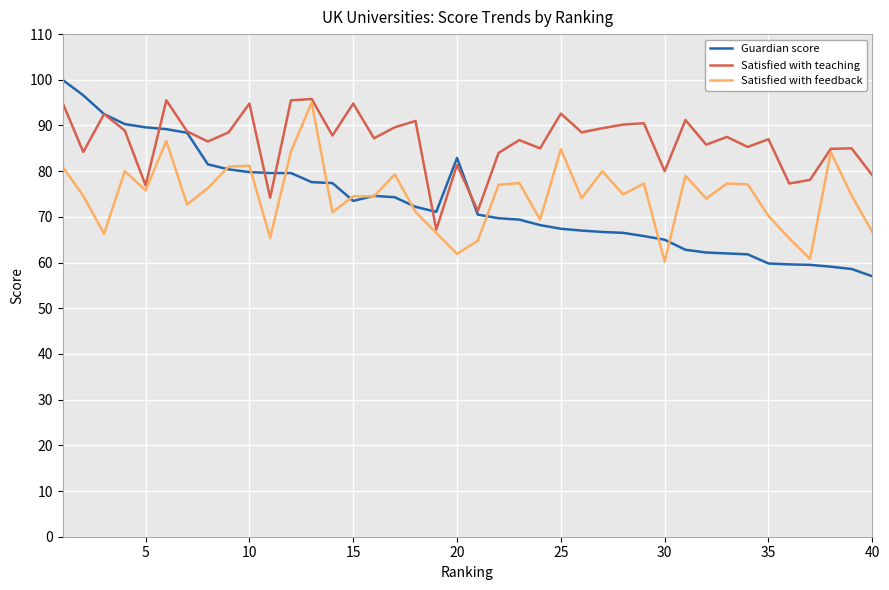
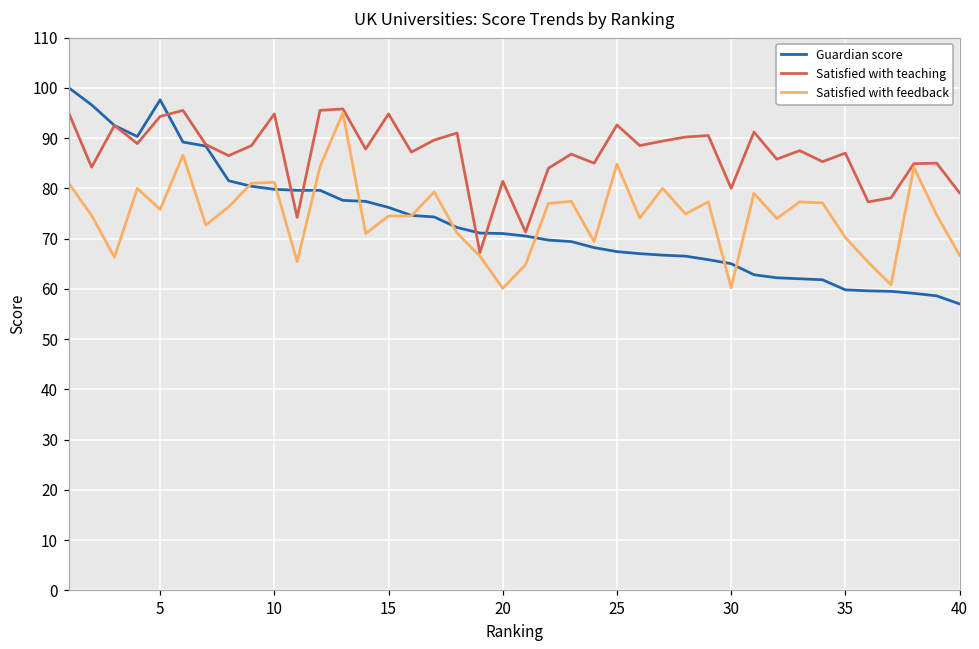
  {
    "Guardian score": {
-     "5": 90,
+     "5": 98,
      "10": 80,
-     "15": 74,
-     "20": 83,
+     "15": 76,
+     "20": 71,
      "25": 67,
      "30": 65,
      "35": 60,
      "40": 57
    },
    "Satisfied with teaching": {
-     "5": 77,
+     "5": 94,
      "10": 95,
      "15": 95,
      "20": 81,
      "25": 93,
      "30": 80,
      "35": 87,
      "40": 79
    },
    "Satisfied with feedback": {
      "5": 76,
      "10": 81,
      "15": 75,
-     "20": 62,
+     "20": 60,
      "25": 85,
      "30": 60,
      "35": 70,
      "40": 67
    }
  }
